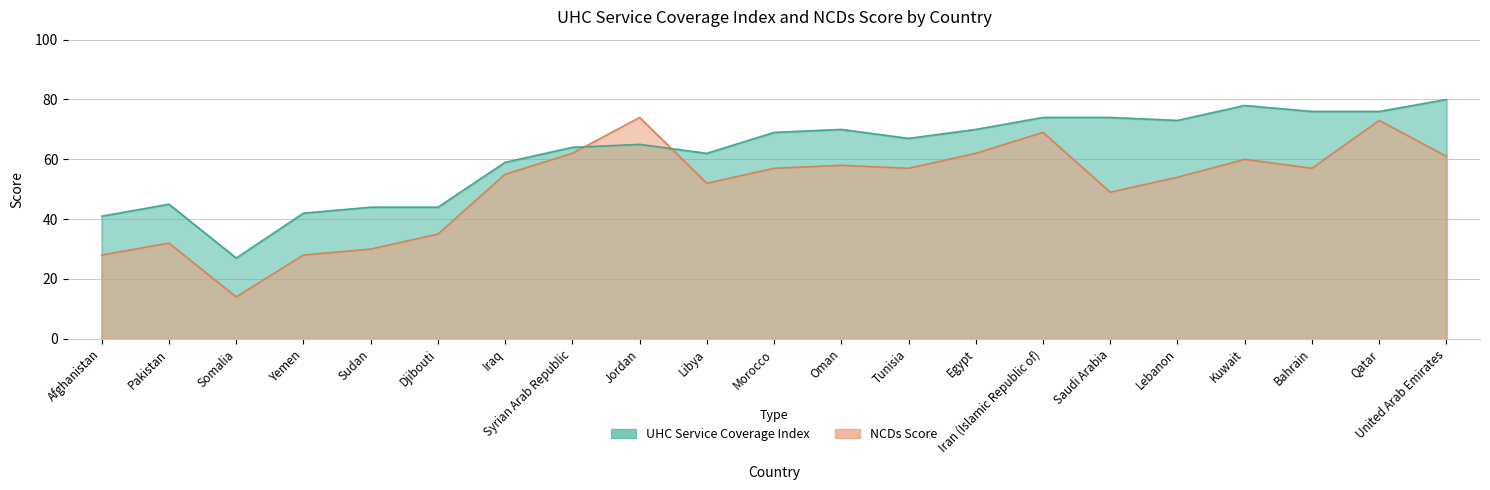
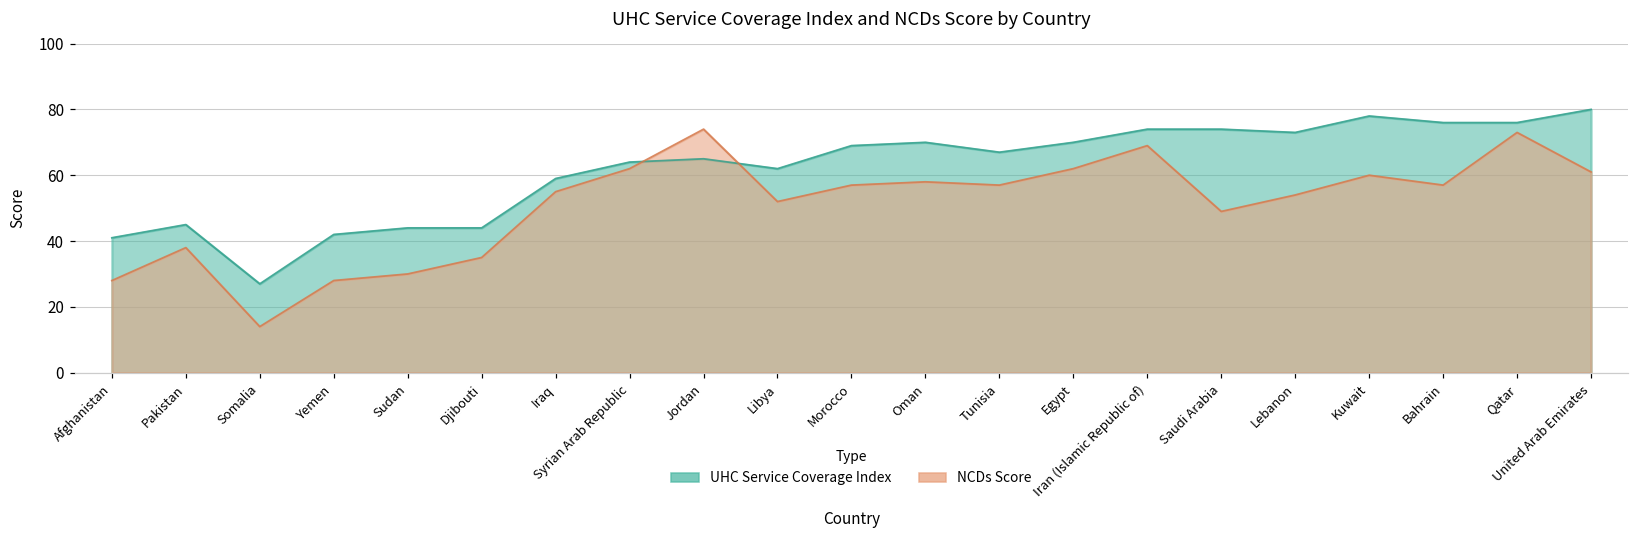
  {
    "UHC Service Coverage Index": {
      "Afghanistan": 41,
      "Pakistan": 45,
      "Somalia": 27,
      "Yemen": 42,
      "Sudan": 44,
      "Djibouti": 44,
      "Iraq": 59,
      "Syrian Arab Republic": 64,
      "Jordan": 65,
      "Libya": 62,
      "Morocco": 69,
      "Oman": 70,
      "Tunisia": 67,
      "Egypt": 70,
      "Iran (Islamic Republic of)": 74,
      "Saudi Arabia": 74,
      "Lebanon": 73,
      "Kuwait": 78,
      "Bahrain": 76,
      "Qatar": 76,
      "United Arab Emirates": 80
    },
    "NCDs Score": {
      "Afghanistan": 28,
-     "Pakistan": 32,
+     "Pakistan": 38,
      "Somalia": 14,
      "Yemen": 28,
      "Sudan": 30,
      "Djibouti": 35,
      "Iraq": 55,
      "Syrian Arab Republic": 62,
      "Jordan": 74,
      "Libya": 52,
      "Morocco": 57,
      "Oman": 58,
      "Tunisia": 57,
      "Egypt": 62,
      "Iran (Islamic Republic of)": 69,
      "Saudi Arabia": 49,
      "Lebanon": 54,
      "Kuwait": 60,
      "Bahrain": 57,
      "Qatar": 73,
      "United Arab Emirates": 61
    }
  }
